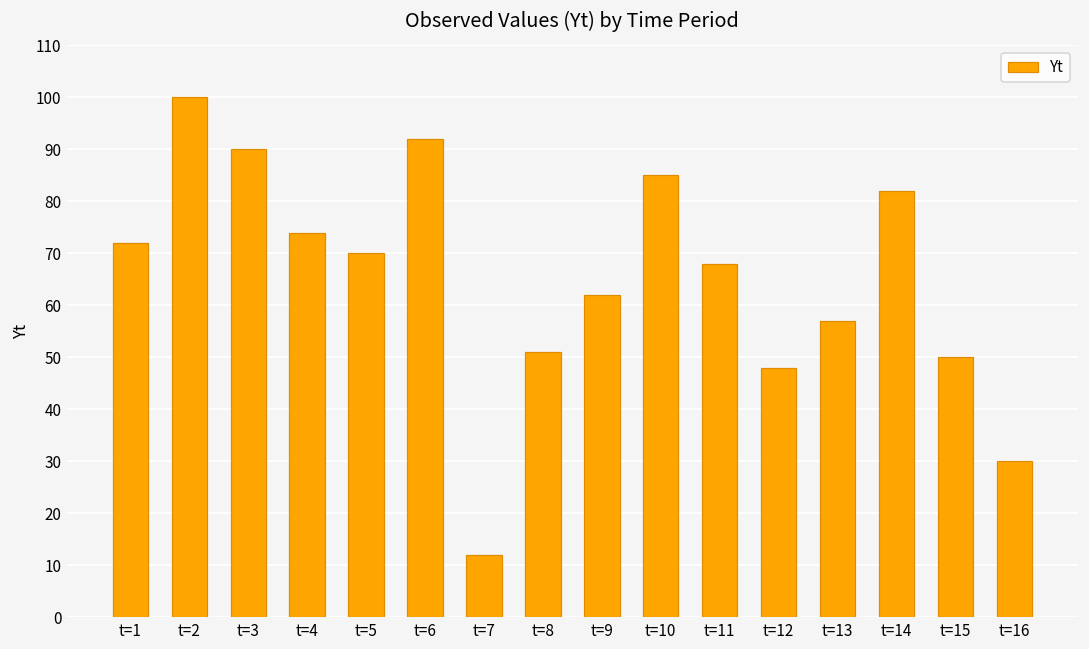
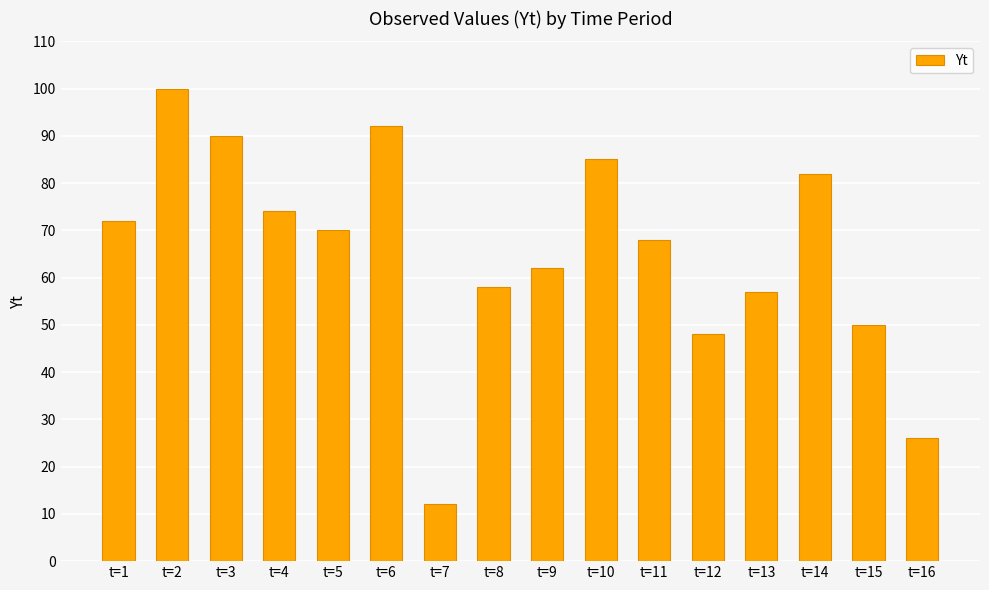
  {
    "t=1": 72,
    "t=2": 100,
    "t=3": 90,
    "t=4": 74,
    "t=5": 70,
    "t=6": 92,
    "t=7": 12,
-   "t=8": 51,
+   "t=8": 58,
    "t=9": 62,
    "t=10": 85,
    "t=11": 68,
    "t=12": 48,
    "t=13": 57,
    "t=14": 82,
    "t=15": 50,
-   "t=16": 30
+   "t=16": 26
  }
